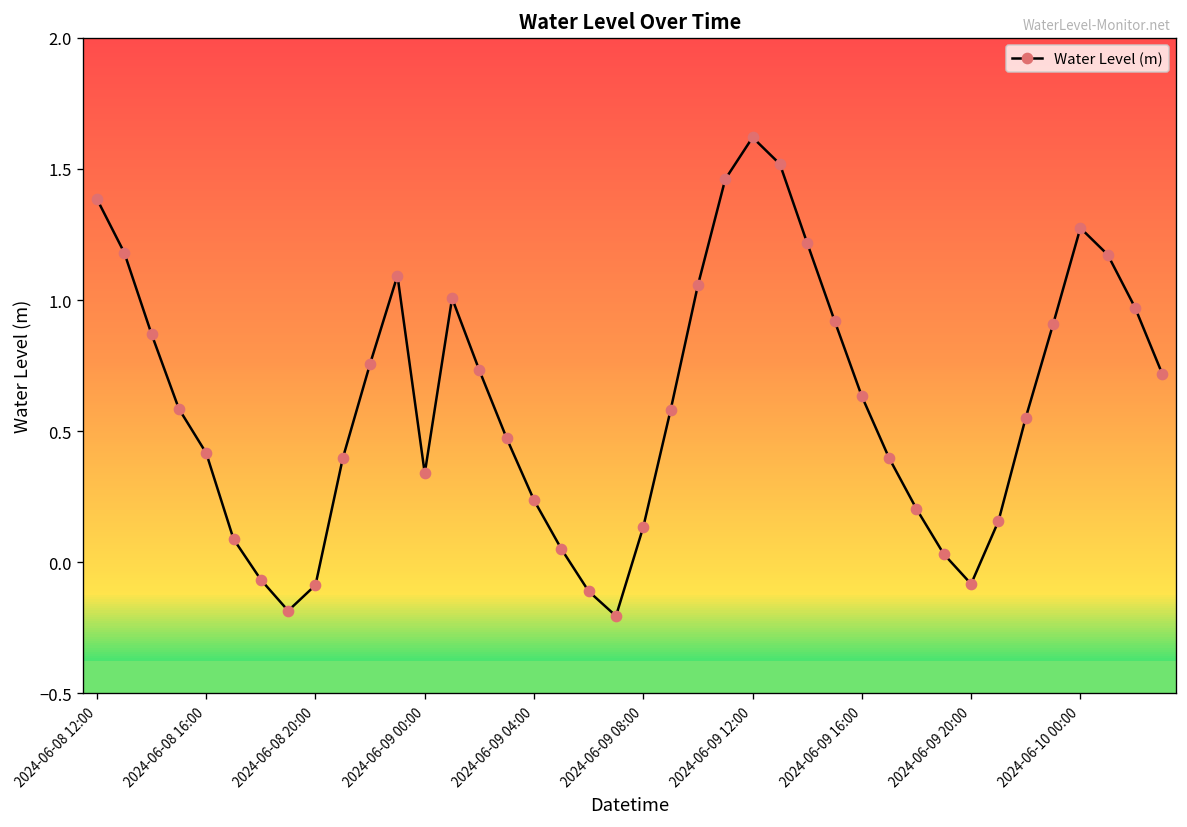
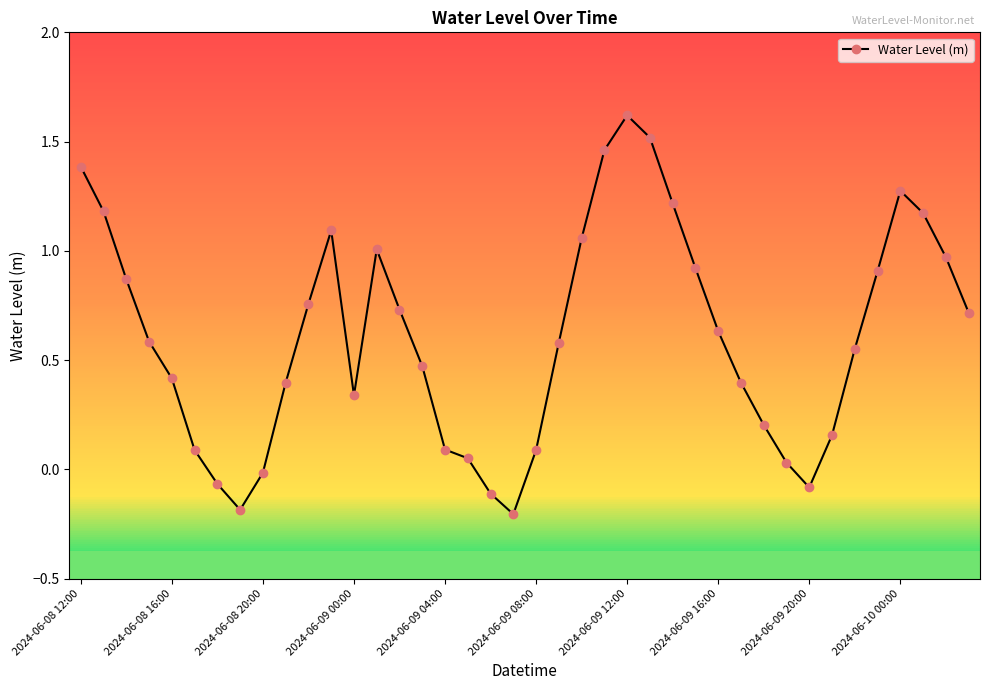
  {
    "2024-06-08 12:00": 1.39,
    "2024-06-08 16:00": 0.42,
-   "2024-06-08 20:00": -0.09,
+   "2024-06-08 20:00": -0.02,
    "2024-06-09 00:00": 0.34,
-   "2024-06-09 04:00": 0.24,
-   "2024-06-09 08:00": 0.13,
+   "2024-06-09 04:00": 0.09,
+   "2024-06-09 08:00": 0.09,
    "2024-06-09 12:00": 1.62,
    "2024-06-09 16:00": 0.63,
    "2024-06-09 20:00": -0.08,
    "2024-06-10 00:00": 1.27
  }
